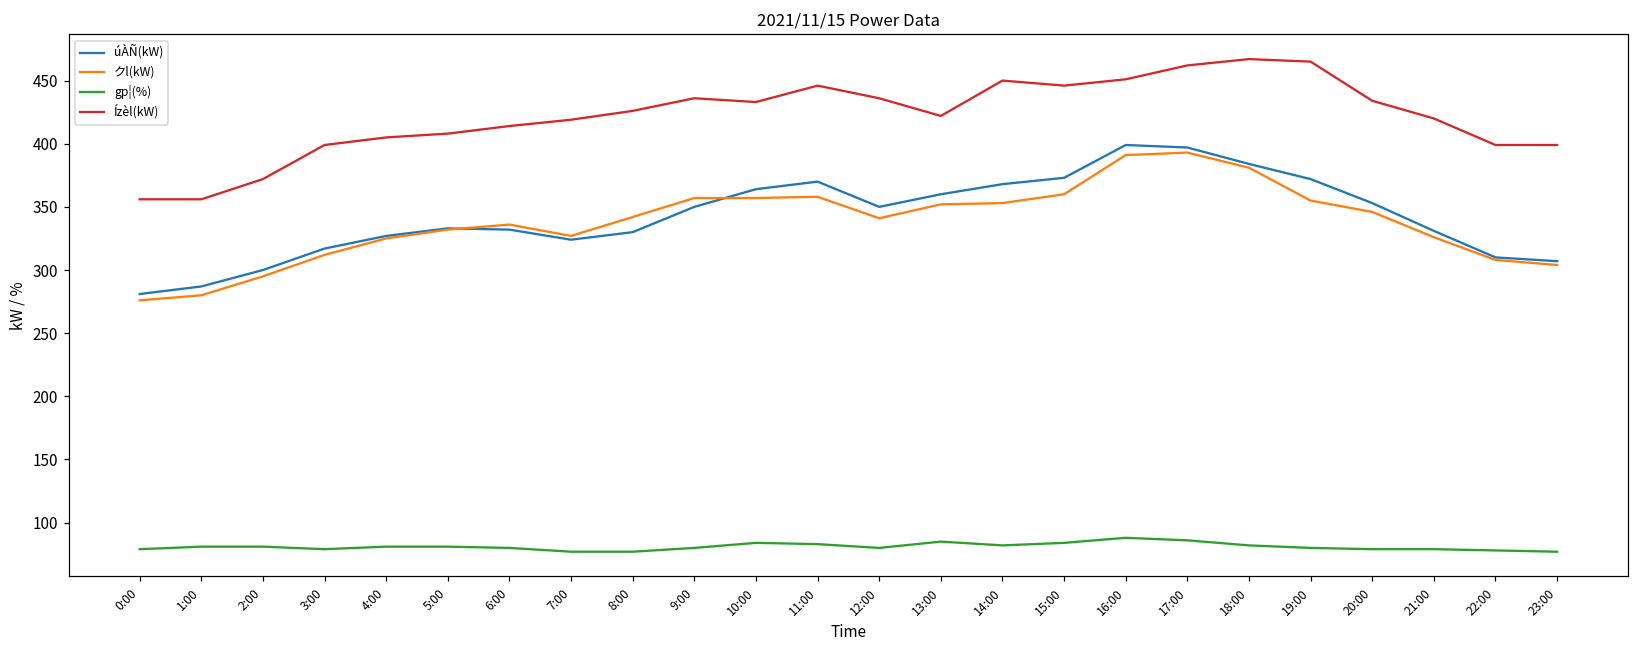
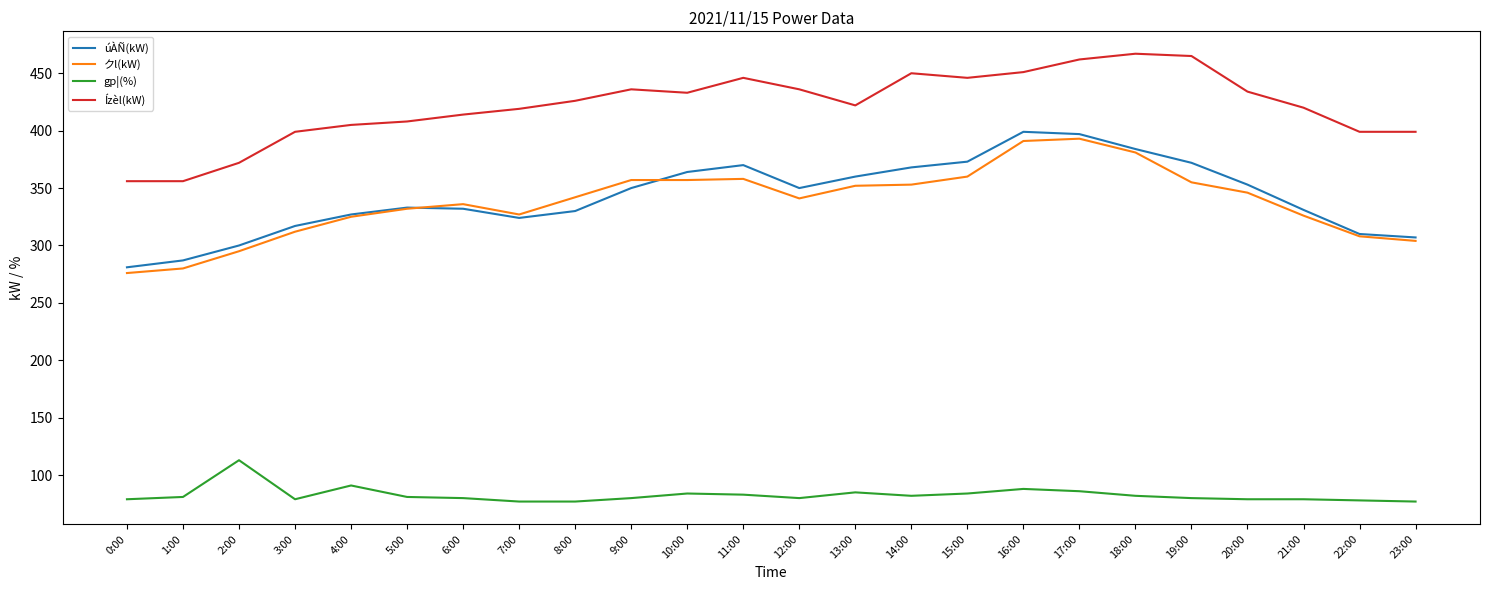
  {
    "úÀÑ(kW)": {
      "0:00": 281,
      "1:00": 287,
      "2:00": 300,
      "3:00": 317,
      "6:00": 332,
      "7:00": 324,
      "8:00": 330,
      "9:00": 350,
      "10:00": 364,
      "11:00": 370,
      "12:00": 350,
      "13:00": 360,
      "14:00": 368,
      "15:00": 373,
      "16:00": 399,
      "17:00": 397,
      "18:00": 384,
      "19:00": 372,
      "20:00": 353,
      "21:00": 331,
      "23:00": 307
    },
    "クl(kW)": {
      "0:00": 276,
      "1:00": 280,
      "2:00": 295,
      "3:00": 312,
      "6:00": 336,
      "7:00": 327,
      "8:00": 342,
      "9:00": 357,
      "10:00": 357,
      "11:00": 358,
      "12:00": 341,
      "13:00": 352,
      "14:00": 353,
      "15:00": 360,
      "16:00": 391,
      "17:00": 393,
      "18:00": 381,
      "19:00": 355,
      "20:00": 346,
      "21:00": 326,
      "23:00": 304
    },
    "gp¦(%)": {
      "0:00": 79,
      "1:00": 81,
-     "2:00": 81,
+     "2:00": 113,
      "3:00": 79,
-     "4:00": 81,
+     "4:00": 91,
      "5:00": 81,
      "6:00": 80,
      "7:00": 77,
      "8:00": 77,
      "9:00": 80,
      "10:00": 84,
      "11:00": 83,
      "12:00": 80,
      "13:00": 85,
      "14:00": 82,
      "15:00": 84,
      "16:00": 88,
      "17:00": 86,
      "18:00": 82,
      "19:00": 80,
      "20:00": 79,
      "21:00": 79,
      "22:00": 78,
      "23:00": 77
    },
    "Ízèl(kW)": {
      "0:00": 356,
      "1:00": 356,
      "2:00": 372,
      "3:00": 399,
      "4:00": 405,
      "5:00": 408,
      "6:00": 414,
      "7:00": 419,
      "8:00": 426,
      "9:00": 436,
      "10:00": 433,
      "11:00": 446,
      "12:00": 436,
      "13:00": 422,
      "14:00": 450,
      "15:00": 446,
      "16:00": 451,
      "17:00": 462,
      "18:00": 467,
      "19:00": 465,
      "20:00": 434,
      "21:00": 420,
      "22:00": 399,
      "23:00": 399
    }
  }
